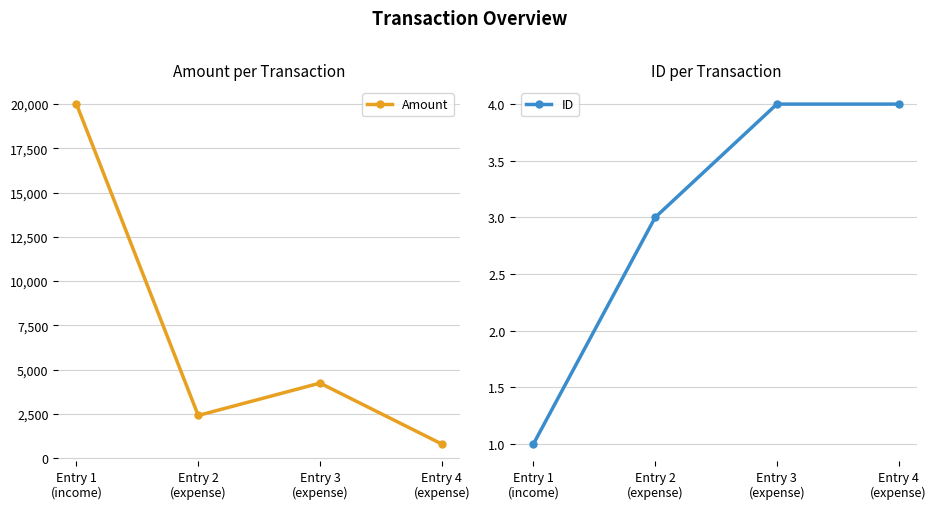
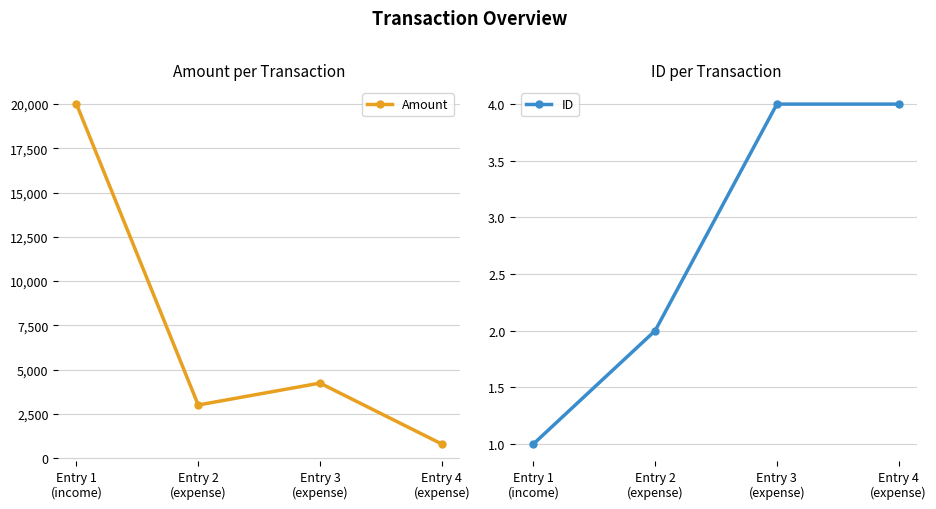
  {
    "Amount per Transaction": {
      "Entry 1 (income)": "20,000",
-     "Entry 2 (expense)": "2,400",
+     "Entry 2 (expense)": "3,000",
      "Entry 3 (expense)": "4,200",
      "Entry 4 (expense)": "800"
    },
    "ID per Transaction": {
      "Entry 1 (income)": "1",
-     "Entry 2 (expense)": "3",
+     "Entry 2 (expense)": "2",
      "Entry 3 (expense)": "4",
      "Entry 4 (expense)": "4"
    }
  }
